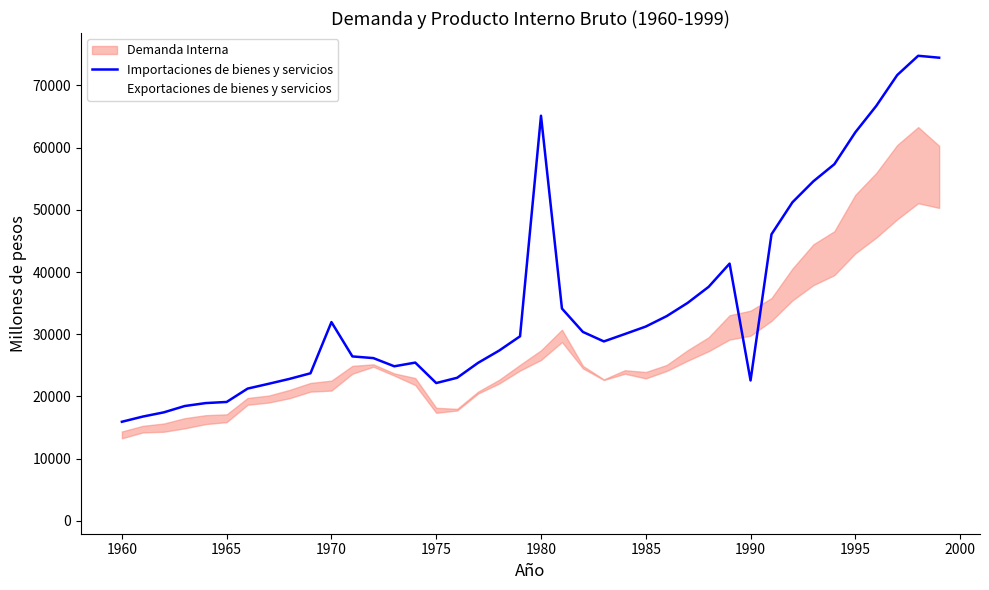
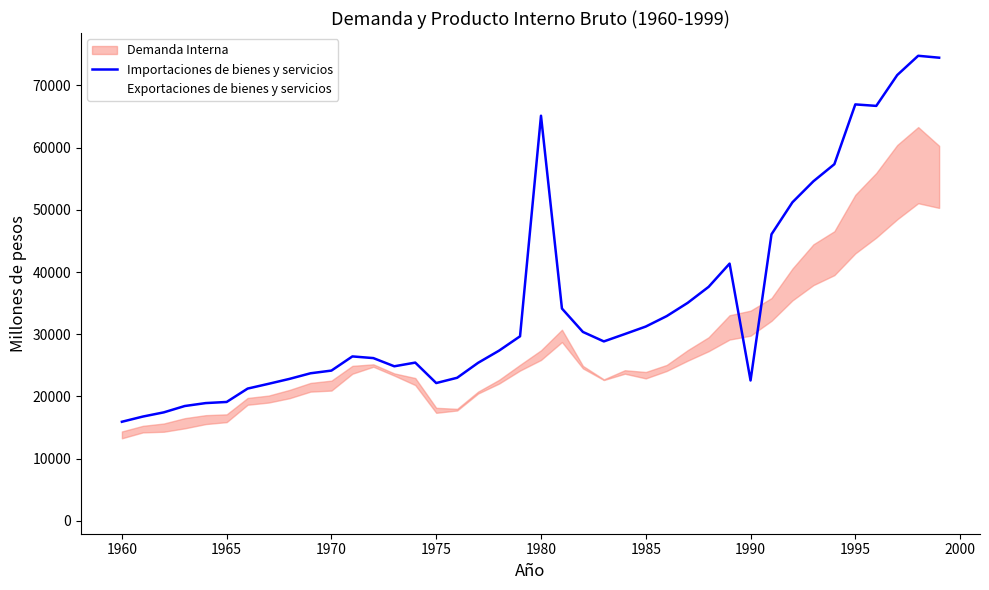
  {
    "Importaciones de bienes y servicios": {
      "1960": 16000,
      "1965": 19000,
-     "1970": 32000,
+     "1970": 24000,
      "1975": 22000,
      "1980": 65000,
      "1985": 31000,
      "1990": 23000,
-     "1995": 62000
+     "1995": 67000
    }
  }
